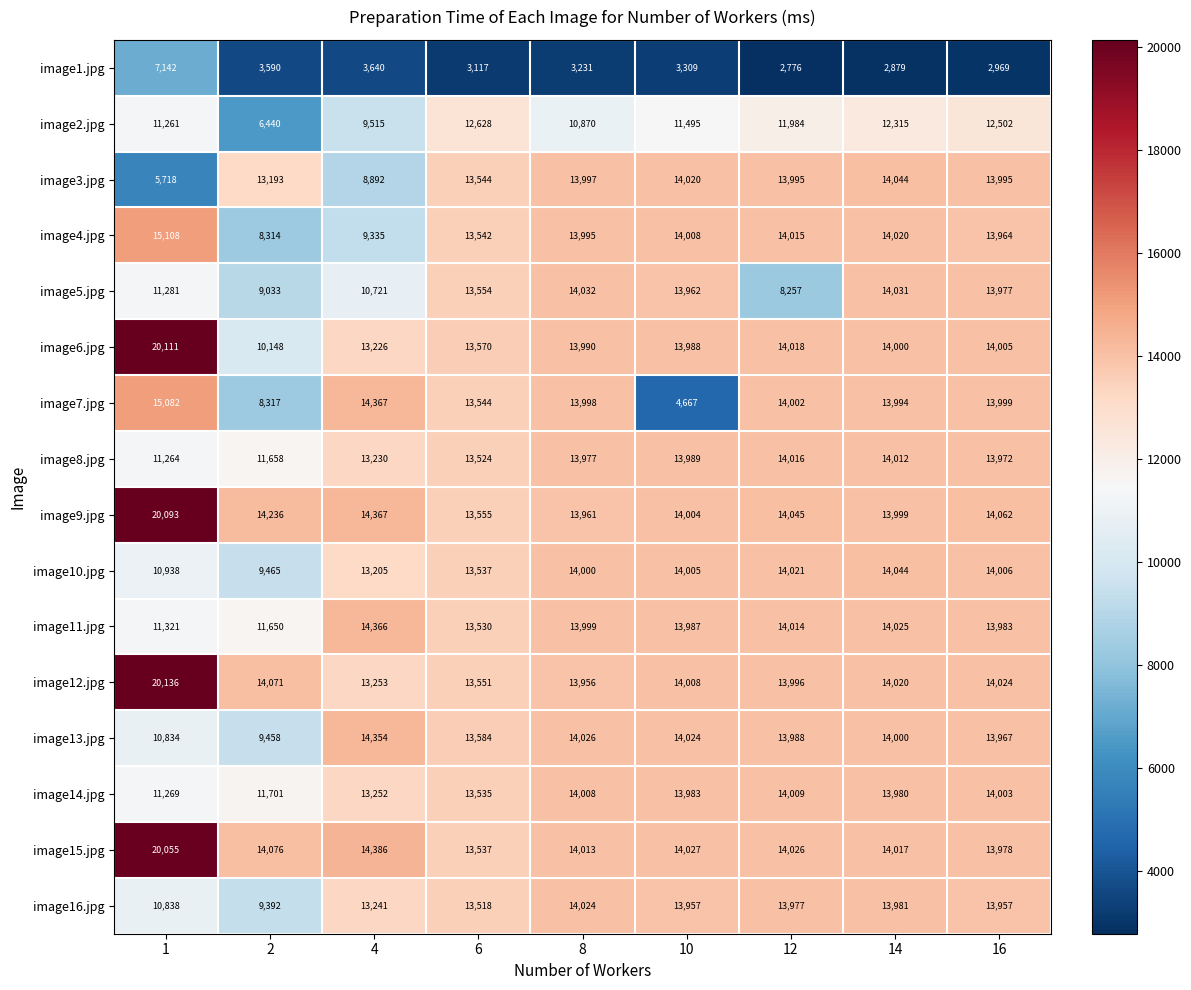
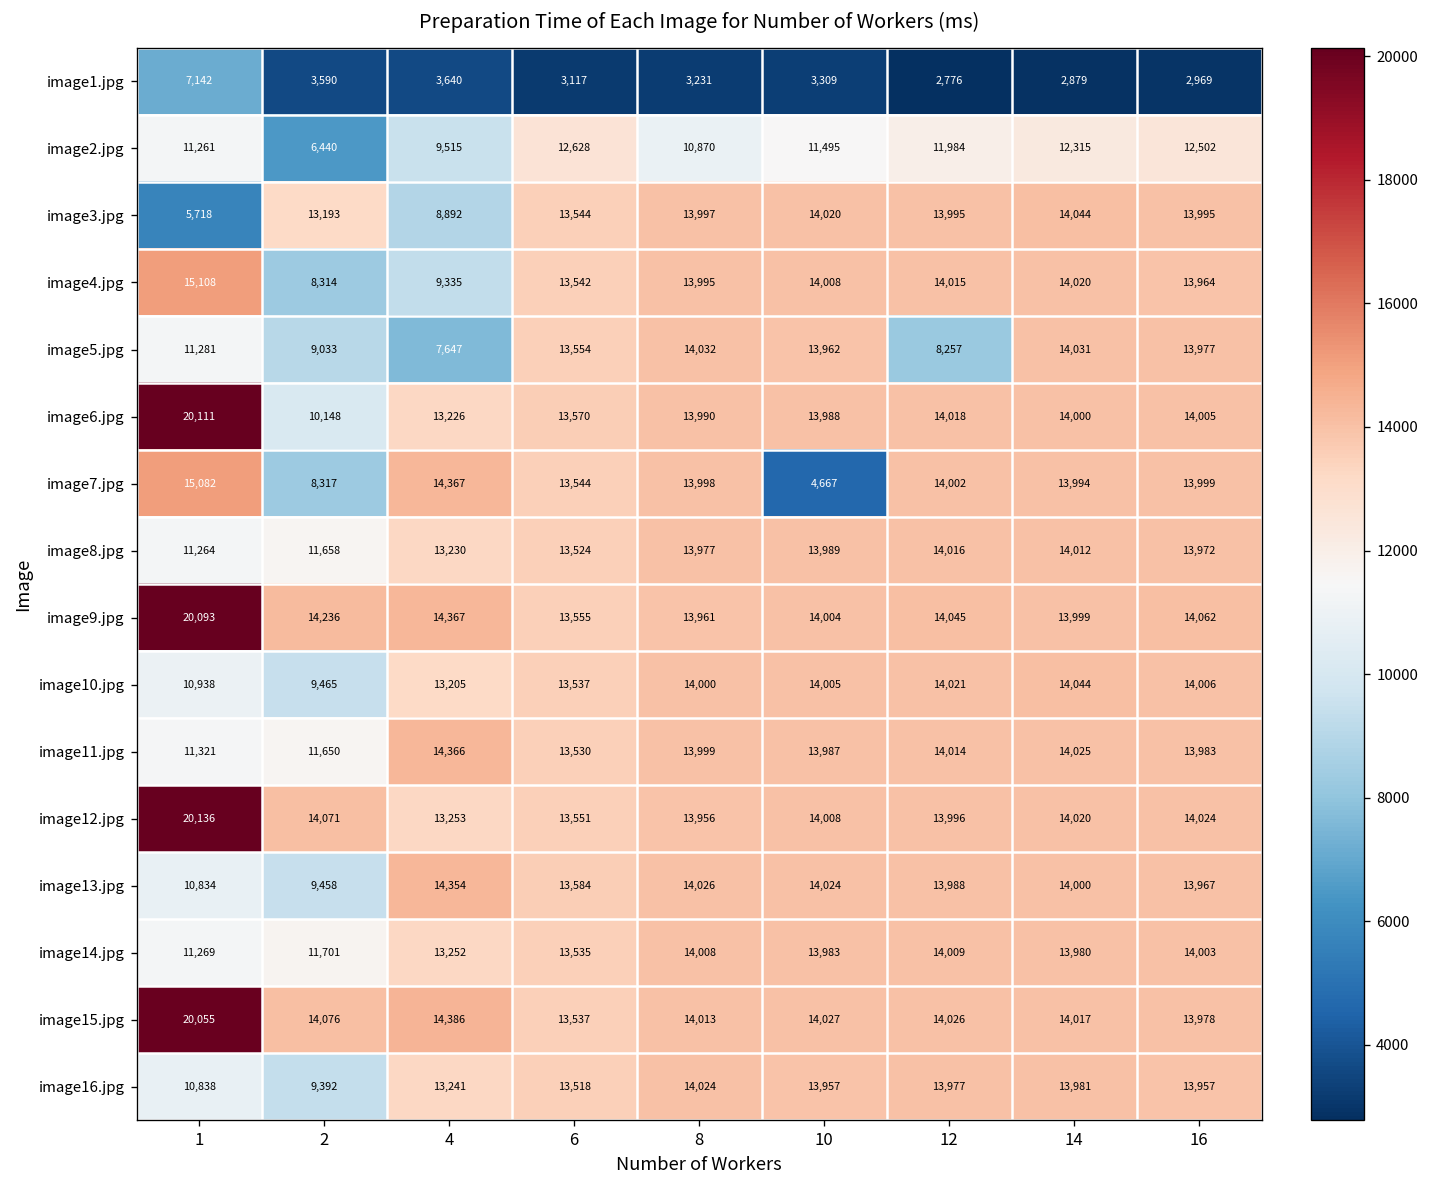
  {
    "image1.jpg": {
      "1": "7,142",
      "2": "3,590",
      "4": "3,640",
      "6": "3,117",
      "8": "3,231",
      "10": "3,309",
      "12": "2,776",
      "14": "2,879",
      "16": "2,969"
    },
    "image2.jpg": {
      "1": "11,261",
      "2": "6,440",
      "4": "9,515",
      "6": "12,628",
      "8": "10,870",
      "10": "11,495",
      "12": "11,984",
      "14": "12,315",
      "16": "12,502"
    },
    "image3.jpg": {
      "1": "5,718",
      "2": "13,193",
      "4": "8,892",
      "6": "13,544",
      "8": "13,997",
      "10": "14,020",
      "12": "13,995",
      "14": "14,044",
      "16": "13,995"
    },
    "image4.jpg": {
      "1": "15,108",
      "2": "8,314",
      "4": "9,335",
      "6": "13,542",
      "8": "13,995",
      "10": "14,008",
      "12": "14,015",
      "14": "14,020",
      "16": "13,964"
    },
    "image5.jpg": {
      "1": "11,281",
      "2": "9,033",
-     "4": "10,721",
+     "4": "7,647",
      "6": "13,554",
      "8": "14,032",
      "10": "13,962",
      "12": "8,257",
      "14": "14,031",
      "16": "13,977"
    },
    "image6.jpg": {
      "1": "20,111",
      "2": "10,148",
      "4": "13,226",
      "6": "13,570",
      "8": "13,990",
      "10": "13,988",
      "12": "14,018",
      "14": "14,000",
      "16": "14,005"
    },
    "image7.jpg": {
      "1": "15,082",
      "2": "8,317",
      "4": "14,367",
      "6": "13,544",
      "8": "13,998",
      "10": "4,667",
      "12": "14,002",
      "14": "13,994",
      "16": "13,999"
    },
    "image8.jpg": {
      "1": "11,264",
      "2": "11,658",
      "4": "13,230",
      "6": "13,524",
      "8": "13,977",
      "10": "13,989",
      "12": "14,016",
      "14": "14,012",
      "16": "13,972"
    },
    "image9.jpg": {
      "1": "20,093",
      "2": "14,236",
      "4": "14,367",
      "6": "13,555",
      "8": "13,961",
      "10": "14,004",
      "12": "14,045",
      "14": "13,999",
      "16": "14,062"
    },
    "image10.jpg": {
      "1": "10,938",
      "2": "9,465",
      "4": "13,205",
      "6": "13,537",
      "8": "14,000",
      "10": "14,005",
      "12": "14,021",
      "14": "14,044",
      "16": "14,006"
    },
    "image11.jpg": {
      "1": "11,321",
      "2": "11,650",
      "4": "14,366",
      "6": "13,530",
      "8": "13,999",
      "10": "13,987",
      "12": "14,014",
      "14": "14,025",
      "16": "13,983"
    },
    "image12.jpg": {
      "1": "20,136",
      "2": "14,071",
      "4": "13,253",
      "6": "13,551",
      "8": "13,956",
      "10": "14,008",
      "12": "13,996",
      "14": "14,020",
      "16": "14,024"
    },
    "image13.jpg": {
      "1": "10,834",
      "2": "9,458",
      "4": "14,354",
      "6": "13,584",
      "8": "14,026",
      "10": "14,024",
      "12": "13,988",
      "14": "14,000",
      "16": "13,967"
    },
    "image14.jpg": {
      "1": "11,269",
      "2": "11,701",
      "4": "13,252",
      "6": "13,535",
      "8": "14,008",
      "10": "13,983",
      "12": "14,009",
      "14": "13,980",
      "16": "14,003"
    },
    "image15.jpg": {
      "1": "20,055",
      "2": "14,076",
      "4": "14,386",
      "6": "13,537",
      "8": "14,013",
      "10": "14,027",
      "12": "14,026",
      "14": "14,017",
      "16": "13,978"
    },
    "image16.jpg": {
      "1": "10,838",
      "2": "9,392",
      "4": "13,241",
      "6": "13,518",
      "8": "14,024",
      "10": "13,957",
      "12": "13,977",
      "14": "13,981",
      "16": "13,957"
    }
  }
